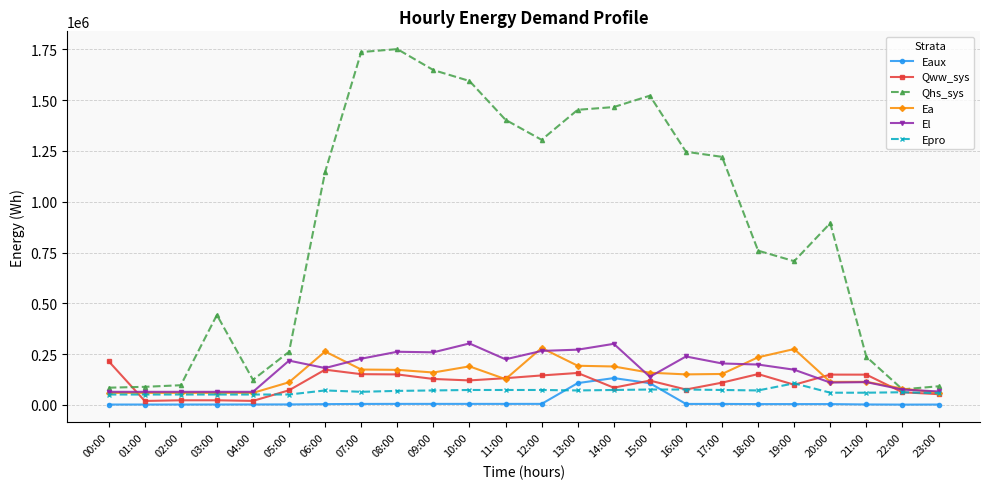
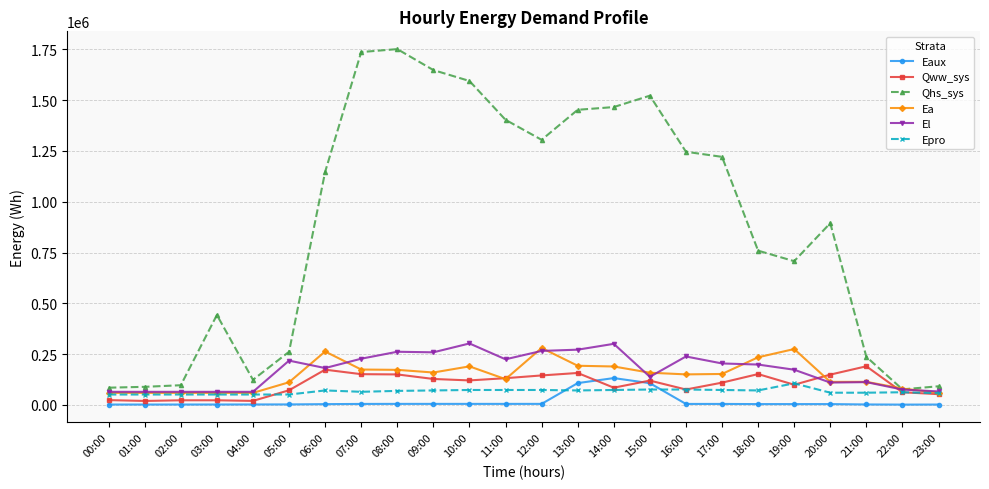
  {
    "Eaux": {
      "00:00": 0,
      "01:00": 0,
      "02:00": 0,
      "03:00": 0,
      "04:00": 0,
      "05:00": 0,
      "06:00": 0,
      "07:00": 0,
      "08:00": 0,
      "09:00": 0,
      "10:00": 0,
      "11:00": 0,
      "12:00": 0,
      "13:00": 110000,
      "14:00": 130000,
      "15:00": 110000,
      "16:00": 0,
      "17:00": 0,
      "18:00": 0,
      "19:00": 0,
      "20:00": 0,
      "21:00": 0,
      "22:00": 0,
      "23:00": 0
    },
    "Qww_sys": {
-     "00:00": 210000,
+     "00:00": 20000,
      "01:00": 20000,
      "02:00": 20000,
      "03:00": 20000,
      "04:00": 20000,
      "05:00": 70000,
      "07:00": 150000,
      "08:00": 150000,
      "09:00": 130000,
      "10:00": 120000,
      "12:00": 140000,
      "13:00": 160000,
      "15:00": 120000,
      "17:00": 110000,
      "18:00": 150000,
      "20:00": 150000,
-     "21:00": 150000
+     "21:00": 190000
    },
    "Qhs_sys": {
      "00:00": 80000,
      "01:00": 90000,
      "02:00": 100000,
      "03:00": 440000,
      "04:00": 120000,
      "05:00": 260000,
      "06:00": 1150000,
      "07:00": 1740000,
      "08:00": 1750000,
      "09:00": 1650000,
      "10:00": 1590000,
      "11:00": 1400000,
      "12:00": 1300000,
      "13:00": 1450000,
      "14:00": 1470000,
      "15:00": 1520000,
      "16:00": 1250000,
      "17:00": 1220000,
      "18:00": 760000,
      "19:00": 710000,
      "20:00": 890000,
      "21:00": 240000,
      "23:00": 90000
    },
    "Ea": {
      "05:00": 110000,
      "06:00": 260000,
      "07:00": 170000,
      "08:00": 170000,
      "09:00": 160000,
      "10:00": 190000,
      "12:00": 280000,
      "13:00": 190000,
      "14:00": 190000,
      "15:00": 160000,
      "16:00": 150000,
      "17:00": 150000,
      "18:00": 230000,
      "19:00": 270000
    },
    "El": {
      "05:00": 220000,
      "07:00": 230000,
      "08:00": 260000,
      "09:00": 260000,
      "10:00": 300000,
      "11:00": 220000,
      "12:00": 270000,
      "13:00": 270000,
      "14:00": 300000,
      "15:00": 140000,
      "16:00": 240000,
      "17:00": 200000,
      "18:00": 200000,
      "19:00": 170000
    },
    "Epro": {
      "05:00": 50000,
      "06:00": 70000,
      "07:00": 60000,
      "08:00": 70000,
      "09:00": 70000,
      "10:00": 70000,
      "11:00": 70000,
      "12:00": 70000,
      "13:00": 70000,
      "15:00": 80000,
      "17:00": 70000,
      "18:00": 70000,
      "20:00": 60000,
      "21:00": 60000
    }
  }
